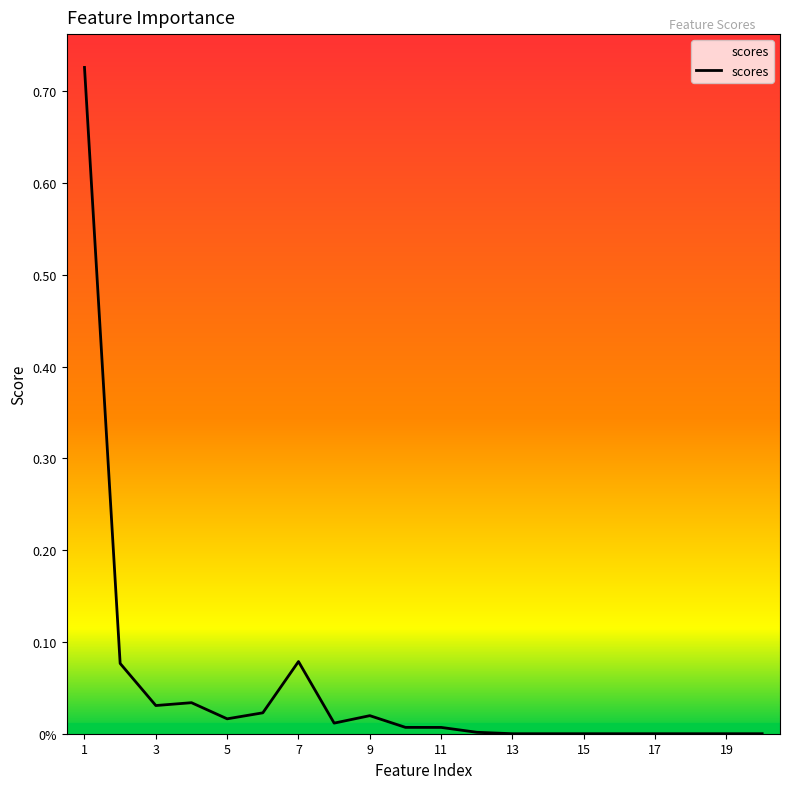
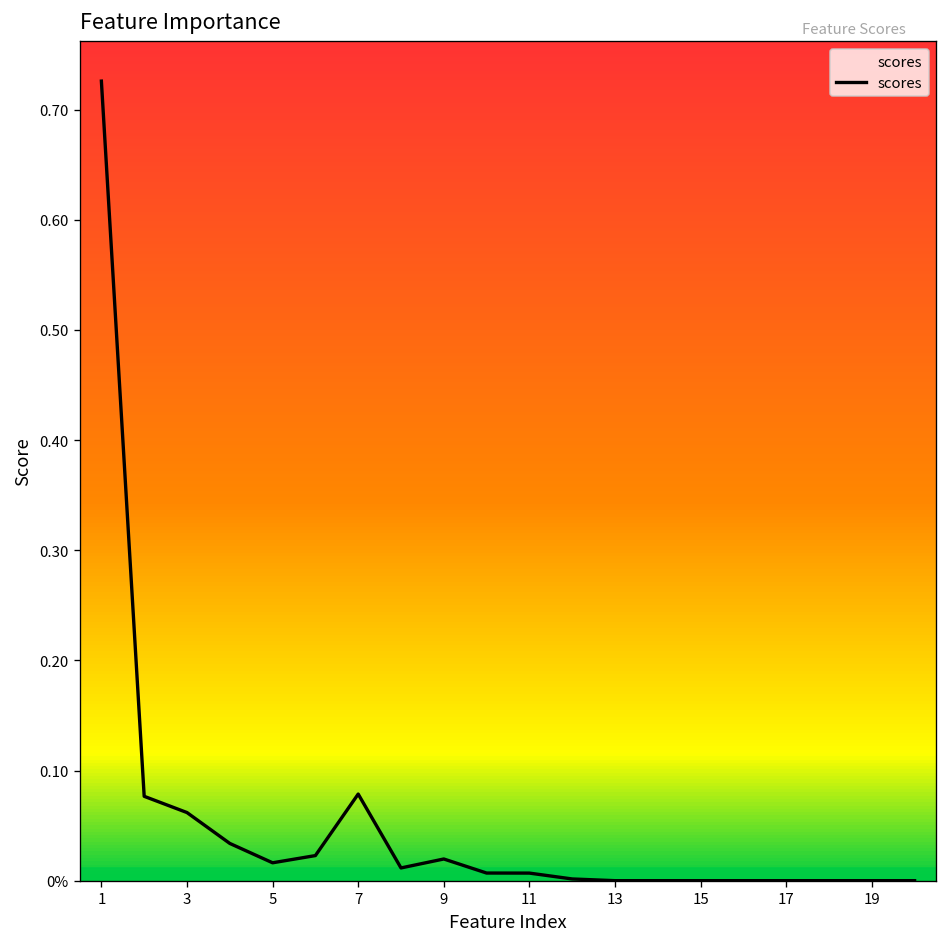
  {
    "1": 0.73,
-   "3": 0.03,
+   "3": 0.06,
    "5": 0.02,
    "7": 0.08,
    "9": 0.02
  }
